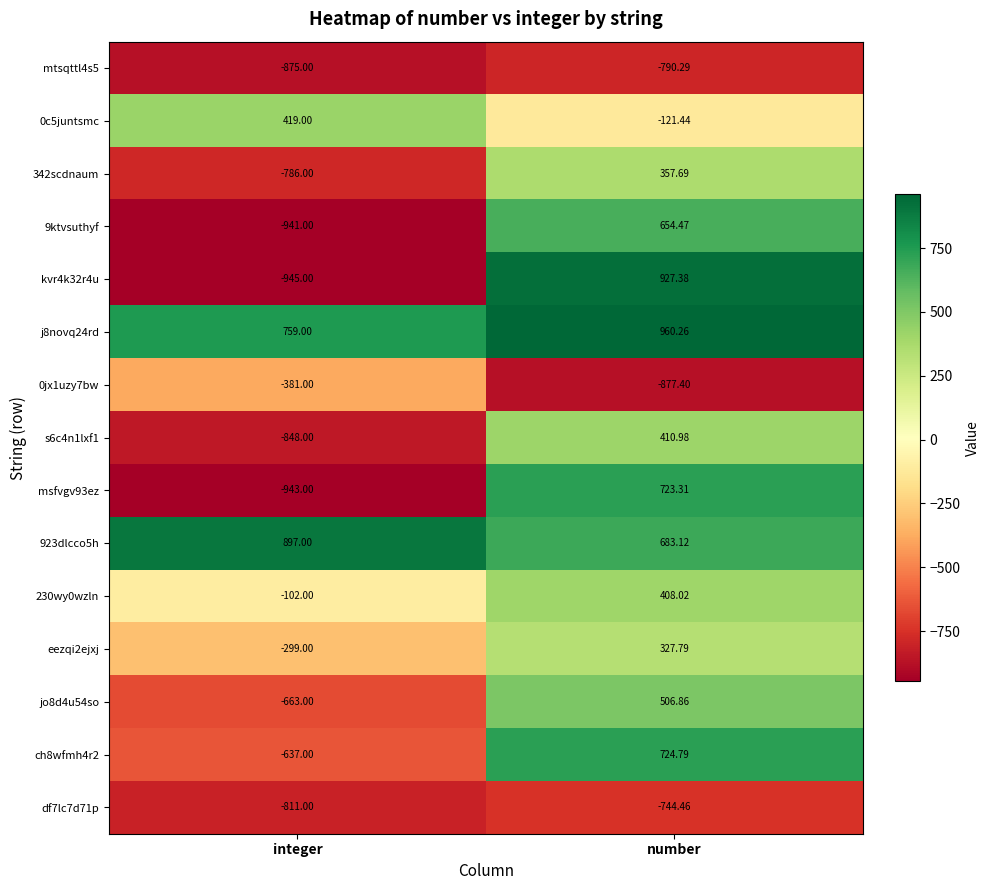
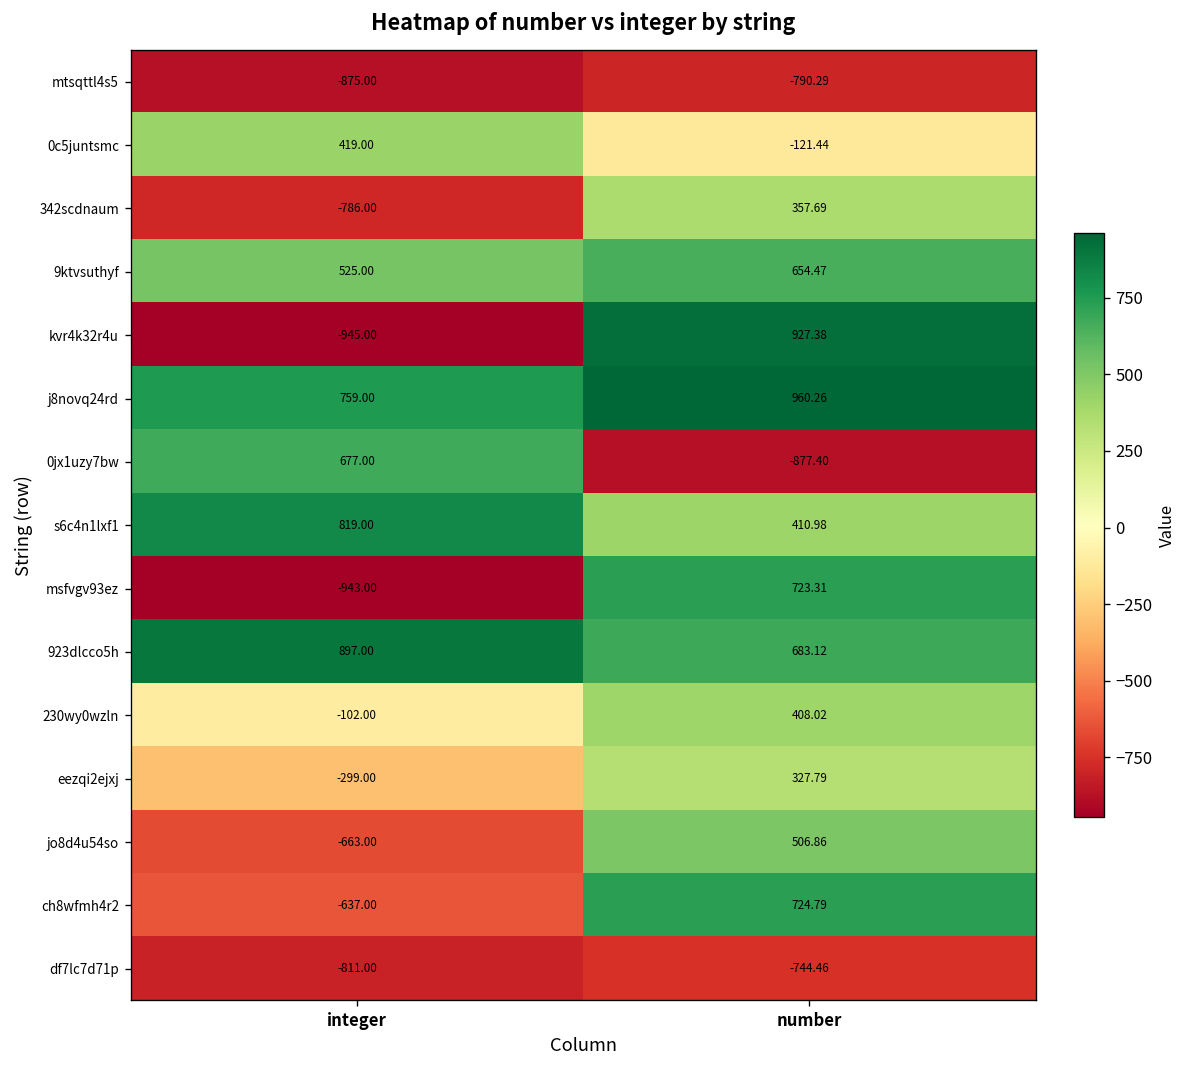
  {
    "mtsqttl4s5": {
      "integer": -875.00,
      "number": -790.29
    },
    "0c5juntsmc": {
      "integer": 419.00,
      "number": -121.44
    },
    "342scdnaum": {
      "integer": -786.00,
      "number": 357.69
    },
    "9ktvsuthyf": {
-     "integer": -941.00,
+     "integer": 525.00,
      "number": 654.47
    },
    "kvr4k32r4u": {
      "integer": -945.00,
      "number": 927.38
    },
    "j8novq24rd": {
      "integer": 759.00,
      "number": 960.26
    },
    "0jx1uzy7bw": {
-     "integer": -381.00,
+     "integer": 677.00,
      "number": -877.40
    },
    "s6c4n1lxf1": {
-     "integer": -848.00,
+     "integer": 819.00,
      "number": 410.98
    },
    "msfvgv93ez": {
      "integer": -943.00,
      "number": 723.31
    },
    "923dlcco5h": {
      "integer": 897.00,
      "number": 683.12
    },
    "230wy0wzln": {
      "integer": -102.00,
      "number": 408.02
    },
    "eezqi2ejxj": {
      "integer": -299.00,
      "number": 327.79
    },
    "jo8d4u54so": {
      "integer": -663.00,
      "number": 506.86
    },
    "ch8wfmh4r2": {
      "integer": -637.00,
      "number": 724.79
    },
    "df7lc7d71p": {
      "integer": -811.00,
      "number": -744.46
    }
  }
